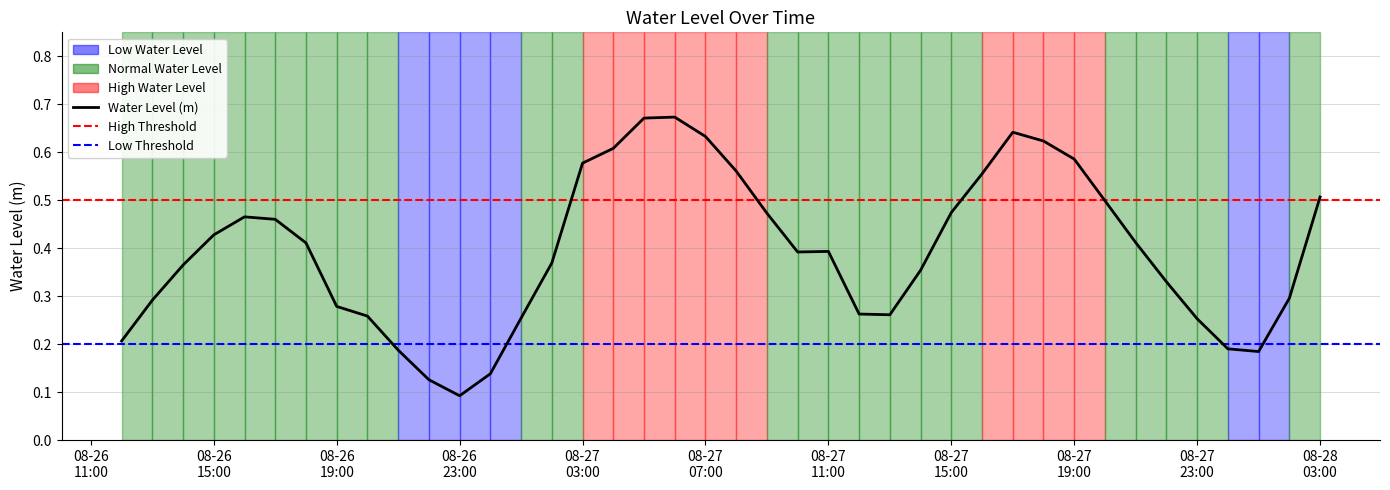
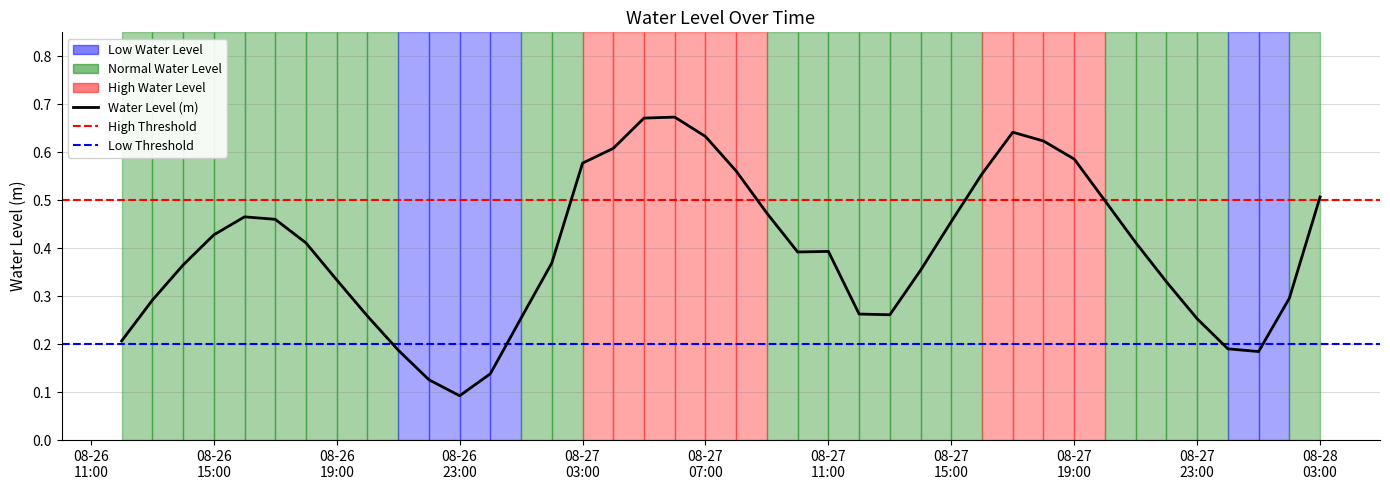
  {
    "08-26 15:00": 0.43,
-   "08-26 19:00": 0.28,
+   "08-26 19:00": 0.33,
    "08-26 23:00": 0.09,
    "08-27 03:00": 0.58,
    "08-27 07:00": 0.63,
    "08-27 11:00": 0.39,
-   "08-27 15:00": 0.47,
+   "08-27 15:00": 0.46,
    "08-27 19:00": 0.59,
    "08-27 23:00": 0.25,
    "08-28 03:00": 0.51
  }
